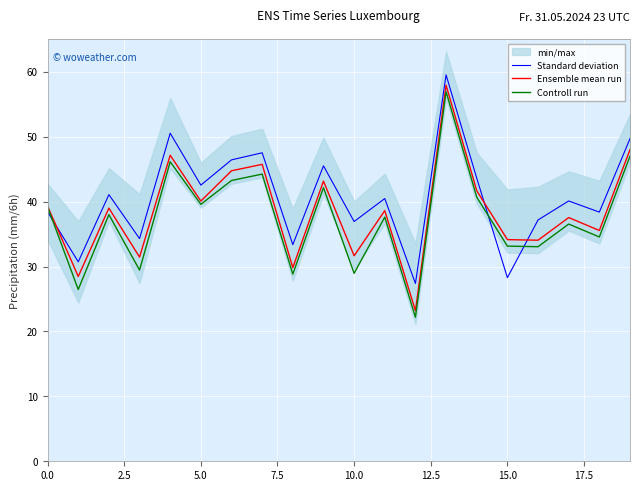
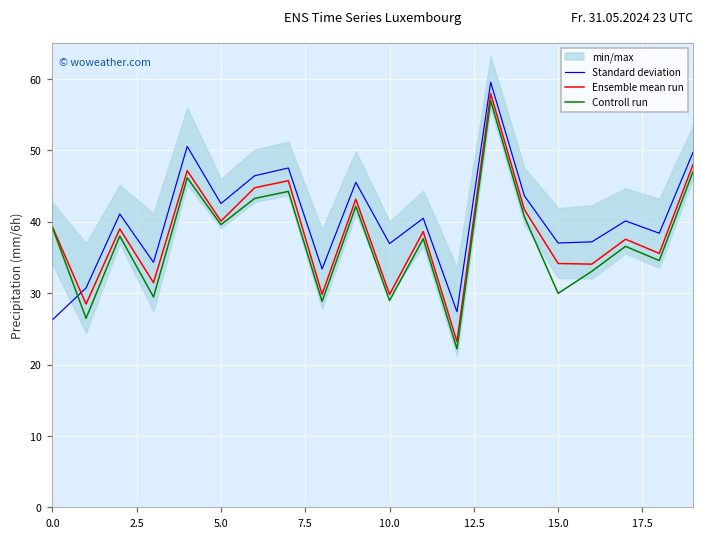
  {
    "Standard deviation": {
-     "0.0": 38,
+     "0.0": 26,
      "5.0": 43,
      "10.0": 37,
-     "15.0": 28
+     "15.0": 37
    },
    "Ensemble mean run": {
      "5.0": 40,
-     "10.0": 32,
+     "10.0": 30,
      "15.0": 34
    },
    "Controll run": {
      "5.0": 40,
      "10.0": 29,
-     "15.0": 33
+     "15.0": 30
    }
  }
